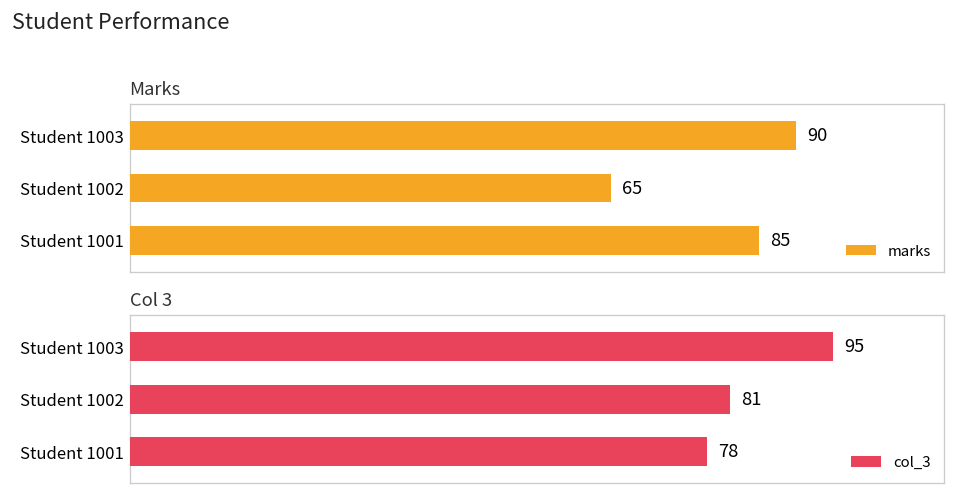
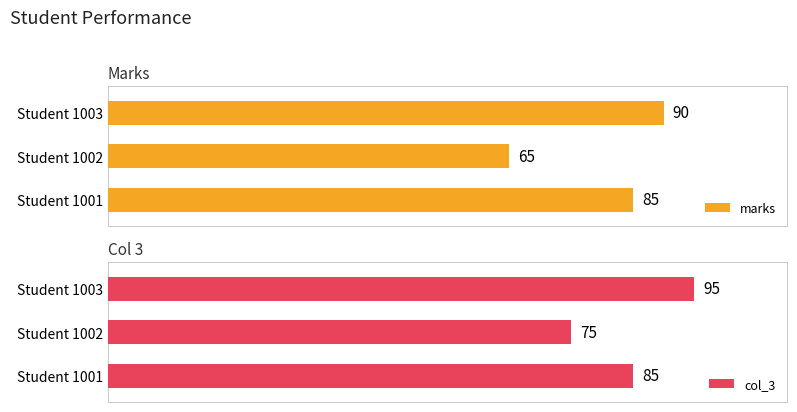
  {
    "Marks": {
      "Student 1003": 90,
      "Student 1002": 65,
      "Student 1001": 85
    },
    "Col 3": {
      "Student 1003": 95,
-     "Student 1002": 81,
-     "Student 1001": 78
+     "Student 1002": 75,
+     "Student 1001": 85
    }
  }
